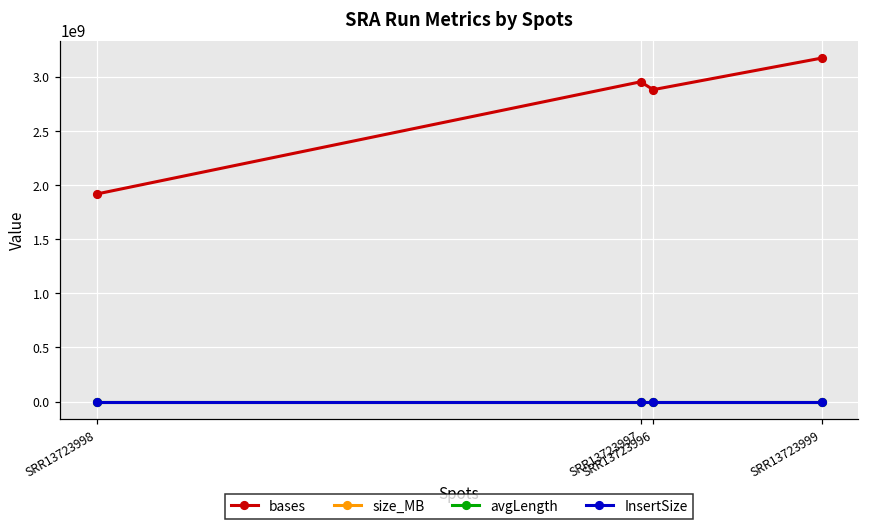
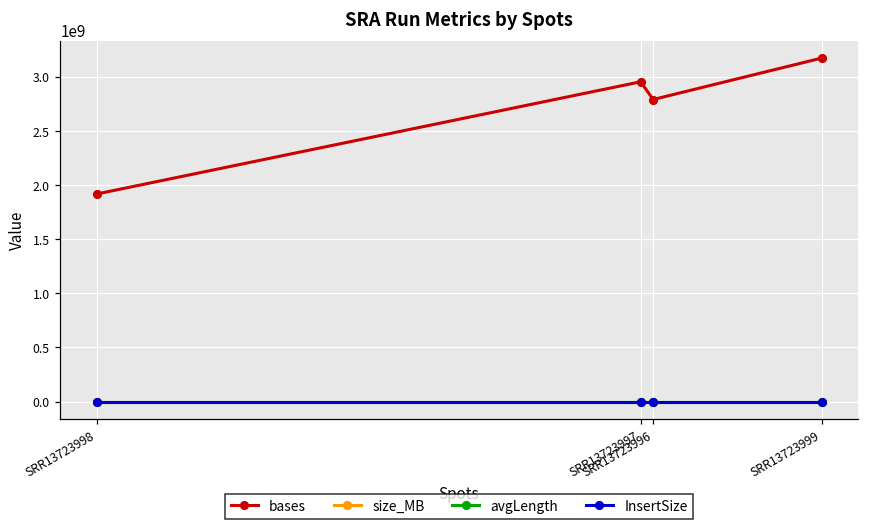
  {
    "bases": {
      "SRR13723998": 1900000000,
      "SRR13723997": 3000000000,
-     "SRR13723996": 2900000000,
+     "SRR13723996": 2800000000,
      "SRR13723999": 3200000000
    },
    "InsertSize": {
      "SRR13723998": 0,
      "SRR13723997": 0,
      "SRR13723996": 0,
      "SRR13723999": 0
    }
  }
